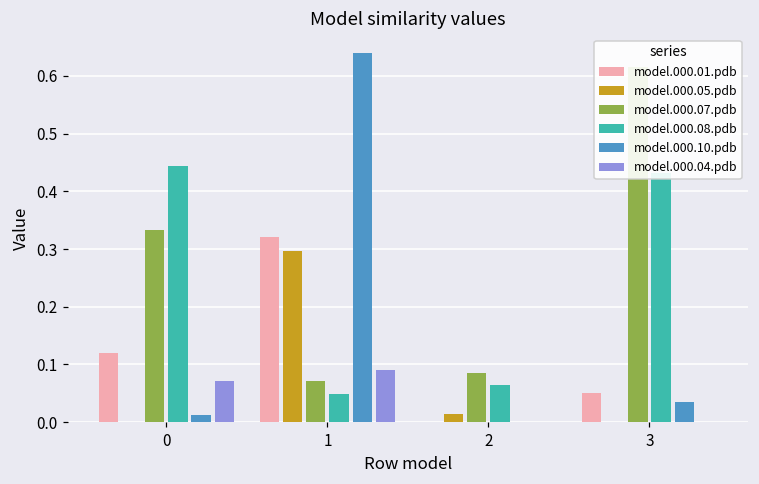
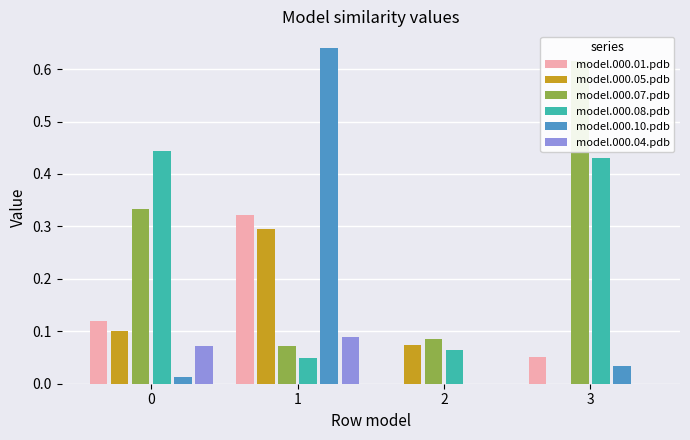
  {
    "model.000.01.pdb": {
      "0": 0.12,
      "1": 0.32,
      "2": 0.00,
      "3": 0.05
    },
    "model.000.05.pdb": {
-     "0": 0.0,
+     "0": 0.1,
      "1": 0.30,
-     "2": 0.01,
+     "2": 0.07,
      "3": 0.00
    },
    "model.000.07.pdb": {
      "0": 0.33,
      "1": 0.07,
      "2": 0.09
    },
    "model.000.04.pdb": {
      "0": 0.07,
      "1": 0.09,
      "2": 0.00,
      "3": 0.00
    }
  }
